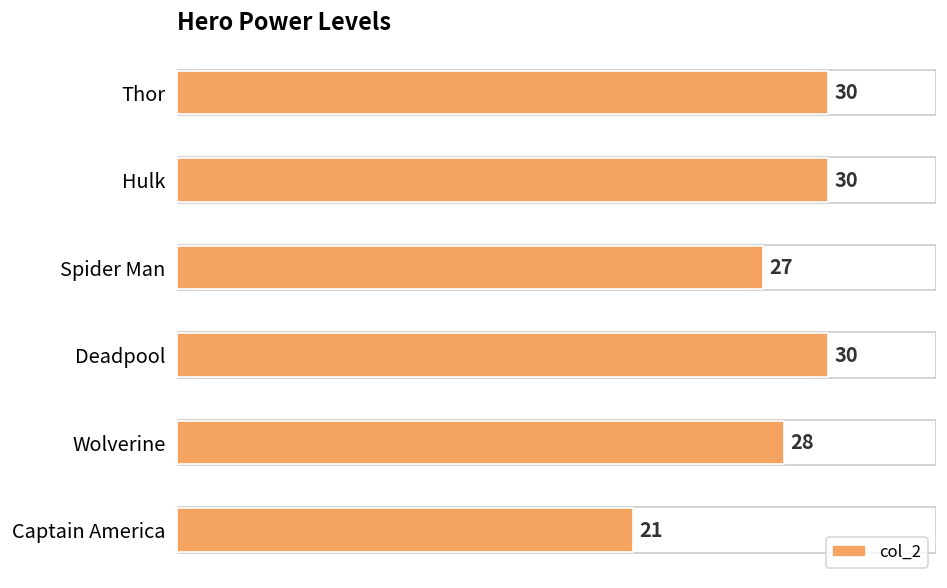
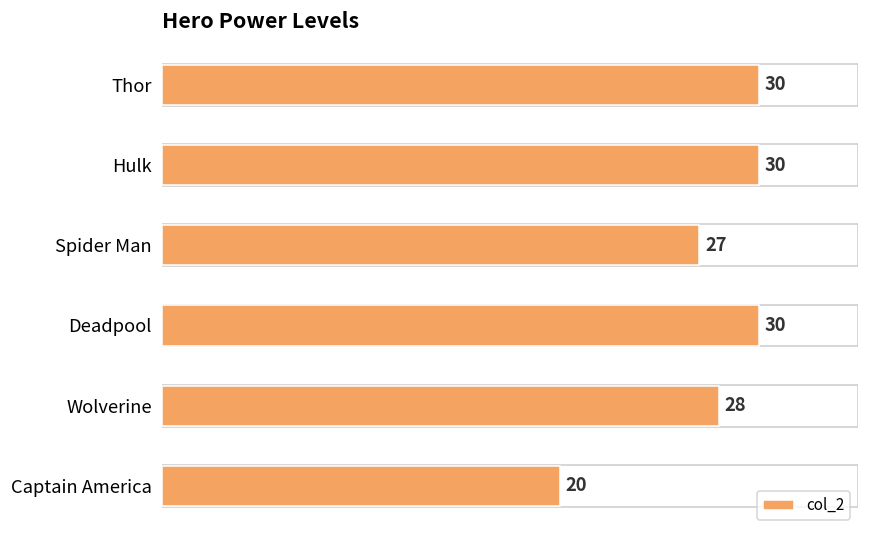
  {
    "Thor": 30,
    "Hulk": 30,
    "Spider Man": 27,
    "Deadpool": 30,
    "Wolverine": 28,
-   "Captain America": 21
+   "Captain America": 20
  }
